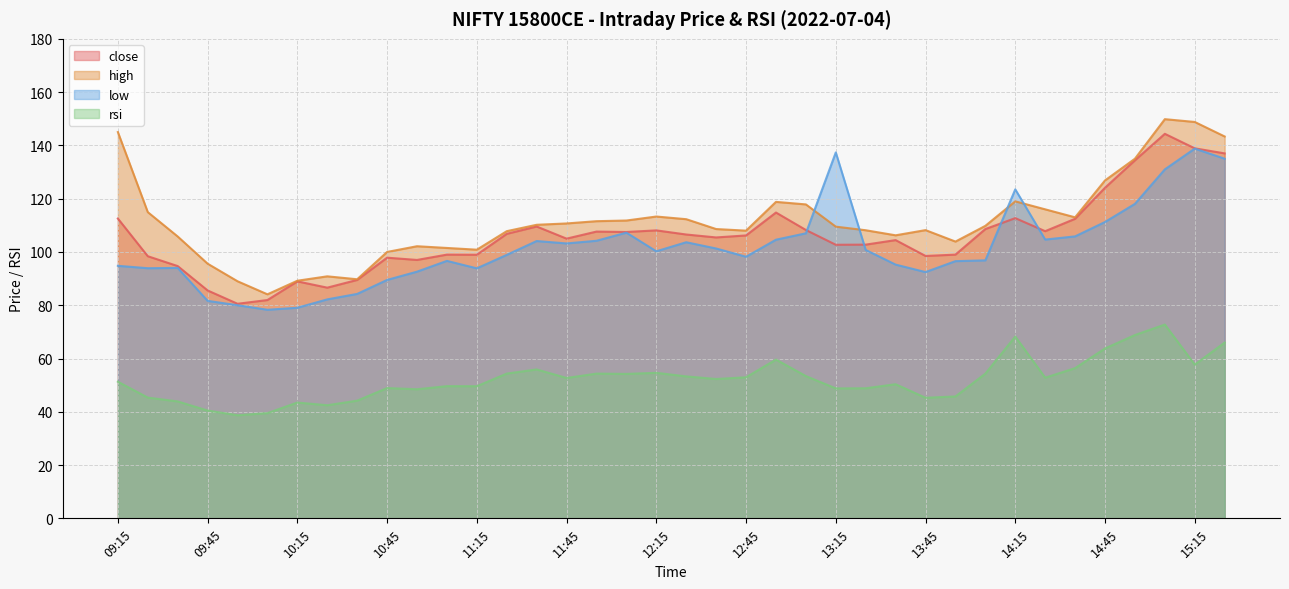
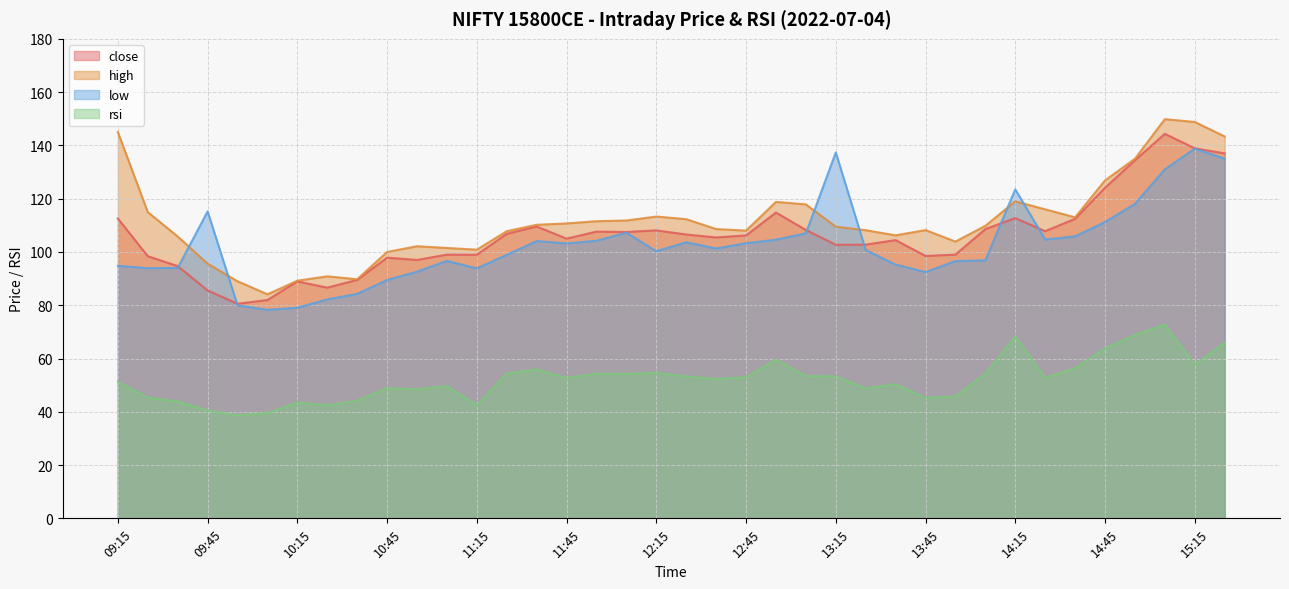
  {
    "low": {
      "09:15": 95,
-     "09:45": 82,
+     "09:45": 115,
      "10:15": 79,
      "10:45": 90,
      "11:15": 94,
      "11:45": 103,
      "12:15": 100,
-     "12:45": 98,
+     "12:45": 103,
      "13:15": 137,
      "13:45": 92,
      "14:15": 124,
      "14:45": 111
    },
    "rsi": {
      "09:15": 51,
      "09:45": 40,
      "10:15": 43,
      "10:45": 49,
-     "11:15": 50,
+     "11:15": 43,
      "11:45": 53,
      "12:15": 55,
      "12:45": 53,
-     "13:15": 49,
+     "13:15": 53,
      "13:45": 45,
      "14:15": 68,
      "14:45": 64,
      "15:15": 58
    }
  }
